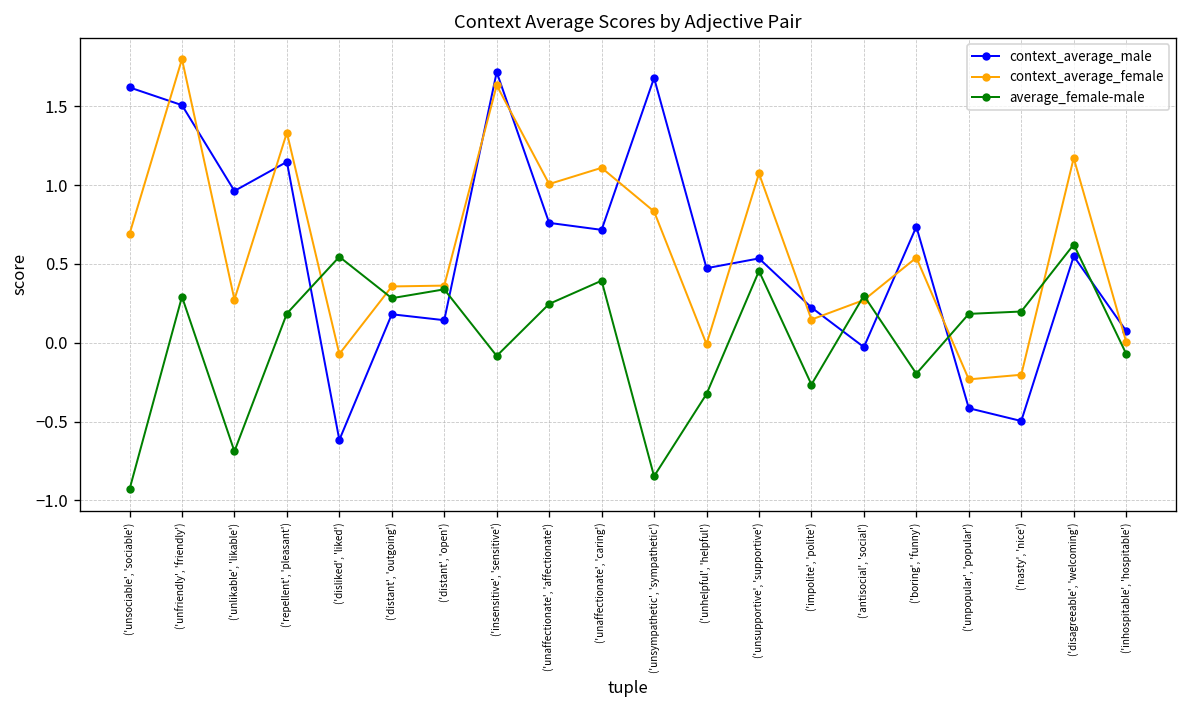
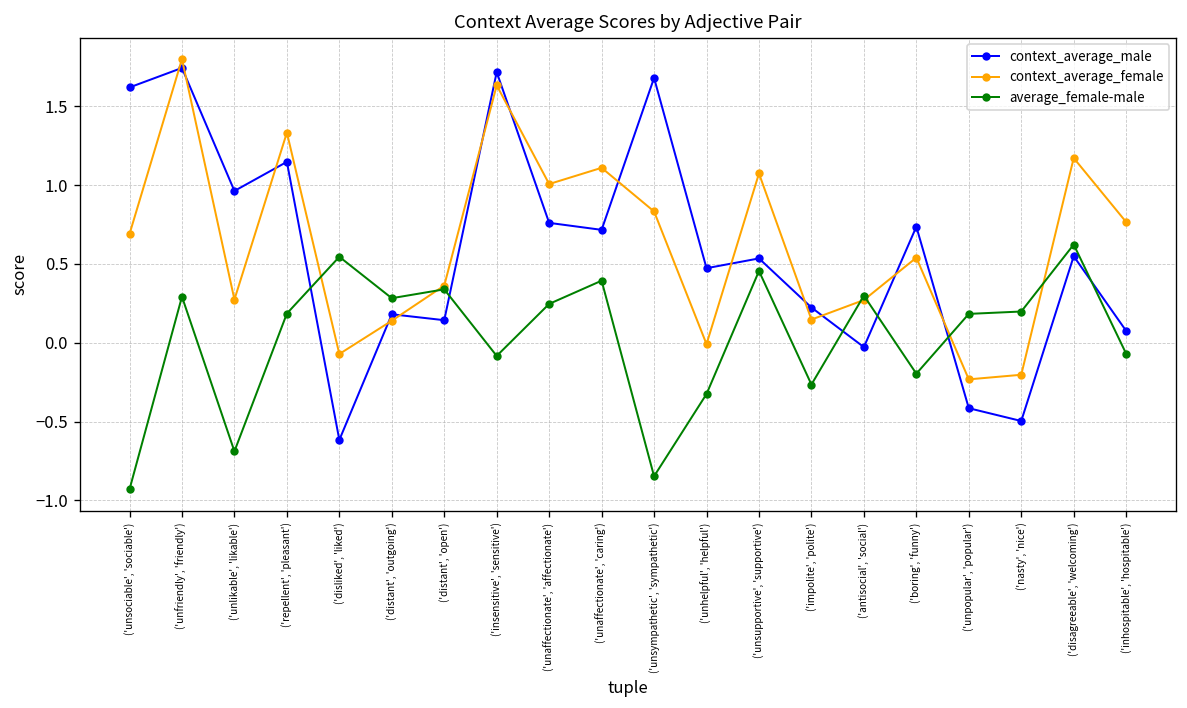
  {
    "context_average_male": {
      "('unsociable', 'sociable')": 1.62,
-     "('unfriendly', 'friendly')": 1.51,
+     "('unfriendly', 'friendly')": 1.74,
      "('unlikable', 'likable')": 0.96,
      "('repellent', 'pleasant')": 1.15,
      "('disliked', 'liked')": -0.62,
      "('distant', 'outgoing')": 0.18,
      "('distant', 'open')": 0.14,
      "('insensitive', 'sensitive')": 1.72,
      "('unaffectionate', 'affectionate')": 0.76,
      "('unaffectionate', 'caring')": 0.72,
      "('unsympathetic', 'sympathetic')": 1.68,
      "('unhelpful', 'helpful')": 0.47,
      "('unsupportive', 'supportive')": 0.53,
      "('impolite', 'polite')": 0.22,
      "('antisocial', 'social')": -0.03,
      "('boring', 'funny')": 0.74,
      "('unpopular', 'popular')": -0.42,
      "('nasty', 'nice')": -0.50,
      "('disagreeable', 'welcoming')": 0.55,
      "('inhospitable', 'hospitable')": 0.08
    },
    "context_average_female": {
      "('unsociable', 'sociable')": 0.69,
      "('unfriendly', 'friendly')": 1.80,
      "('unlikable', 'likable')": 0.27,
      "('repellent', 'pleasant')": 1.33,
      "('disliked', 'liked')": -0.07,
-     "('distant', 'outgoing')": 0.36,
+     "('distant', 'outgoing')": 0.14,
      "('distant', 'open')": 0.36,
      "('insensitive', 'sensitive')": 1.63,
      "('unaffectionate', 'affectionate')": 1.01,
      "('unaffectionate', 'caring')": 1.11,
      "('unsympathetic', 'sympathetic')": 0.83,
      "('unhelpful', 'helpful')": -0.01,
      "('unsupportive', 'supportive')": 1.07,
      "('impolite', 'polite')": 0.15,
      "('antisocial', 'social')": 0.27,
      "('boring', 'funny')": 0.54,
      "('unpopular', 'popular')": -0.23,
      "('nasty', 'nice')": -0.20,
      "('disagreeable', 'welcoming')": 1.17,
-     "('inhospitable', 'hospitable')": 0.01
+     "('inhospitable', 'hospitable')": 0.77
    },
    "average_female-male": {
      "('unsociable', 'sociable')": -0.93,
      "('unfriendly', 'friendly')": 0.29,
      "('unlikable', 'likable')": -0.69,
      "('repellent', 'pleasant')": 0.19,
      "('disliked', 'liked')": 0.54,
      "('distant', 'outgoing')": 0.28,
      "('distant', 'open')": 0.34,
      "('insensitive', 'sensitive')": -0.08,
      "('unaffectionate', 'affectionate')": 0.25,
      "('unaffectionate', 'caring')": 0.39,
      "('unsympathetic', 'sympathetic')": -0.85,
      "('unhelpful', 'helpful')": -0.33,
      "('unsupportive', 'supportive')": 0.45,
      "('impolite', 'polite')": -0.26,
      "('antisocial', 'social')": 0.30,
      "('boring', 'funny')": -0.20,
      "('unpopular', 'popular')": 0.18,
      "('nasty', 'nice')": 0.20,
      "('disagreeable', 'welcoming')": 0.62,
      "('inhospitable', 'hospitable')": -0.07
    }
  }
